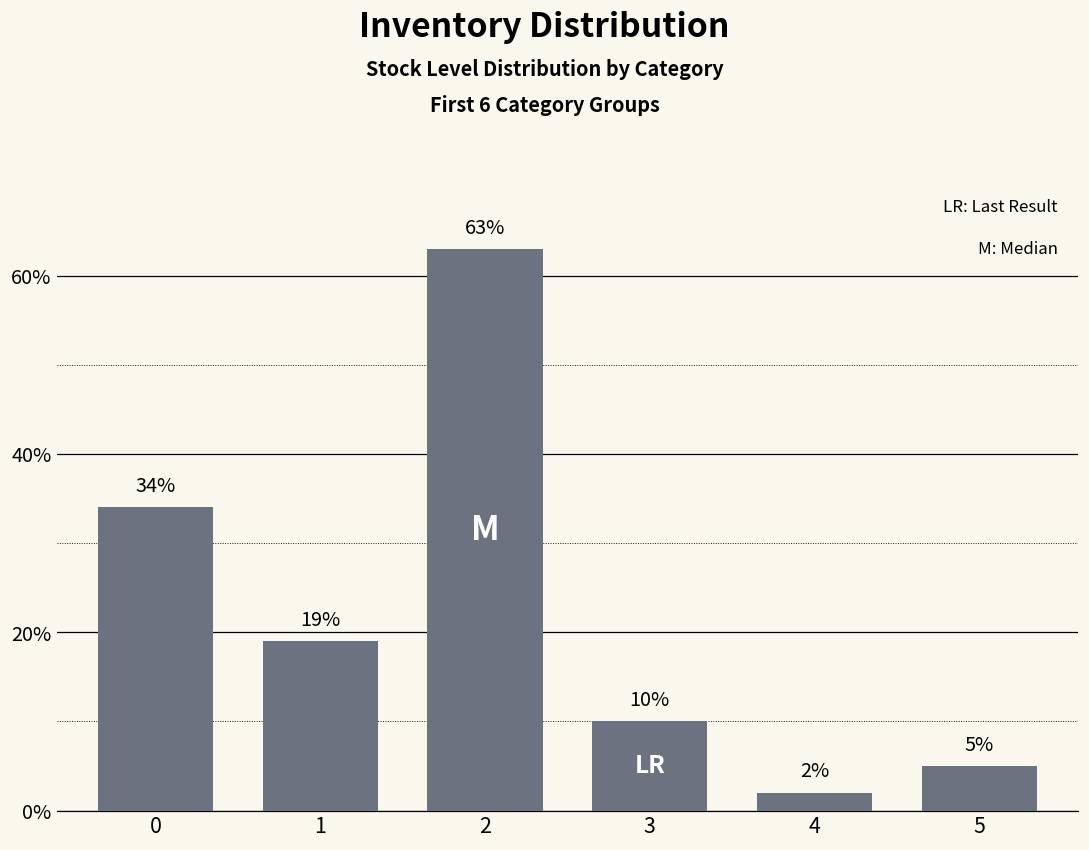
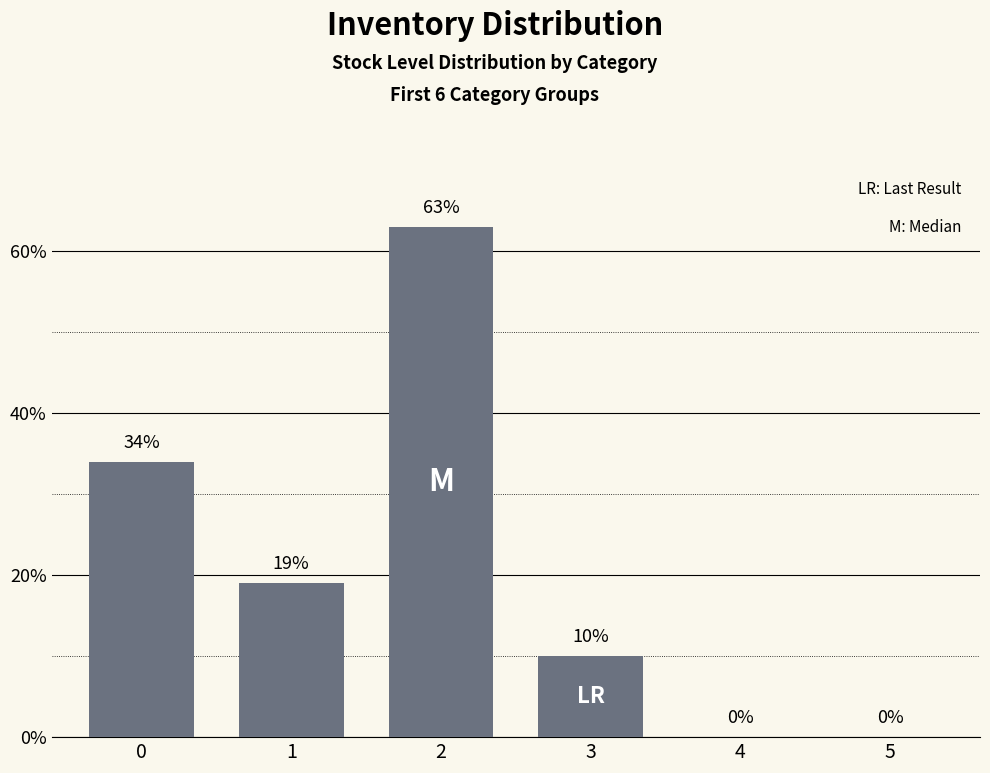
  {
    "0": "34%",
    "1": "19%",
    "2": "63%",
    "3": "10%",
-   "4": "2%",
-   "5": "5%"
+   "4": "0%",
+   "5": "0%"
  }
